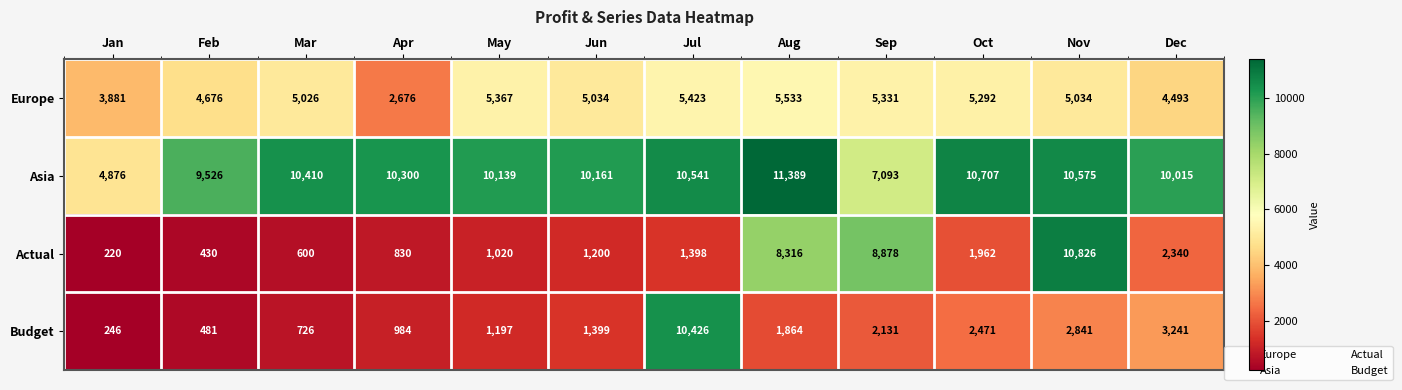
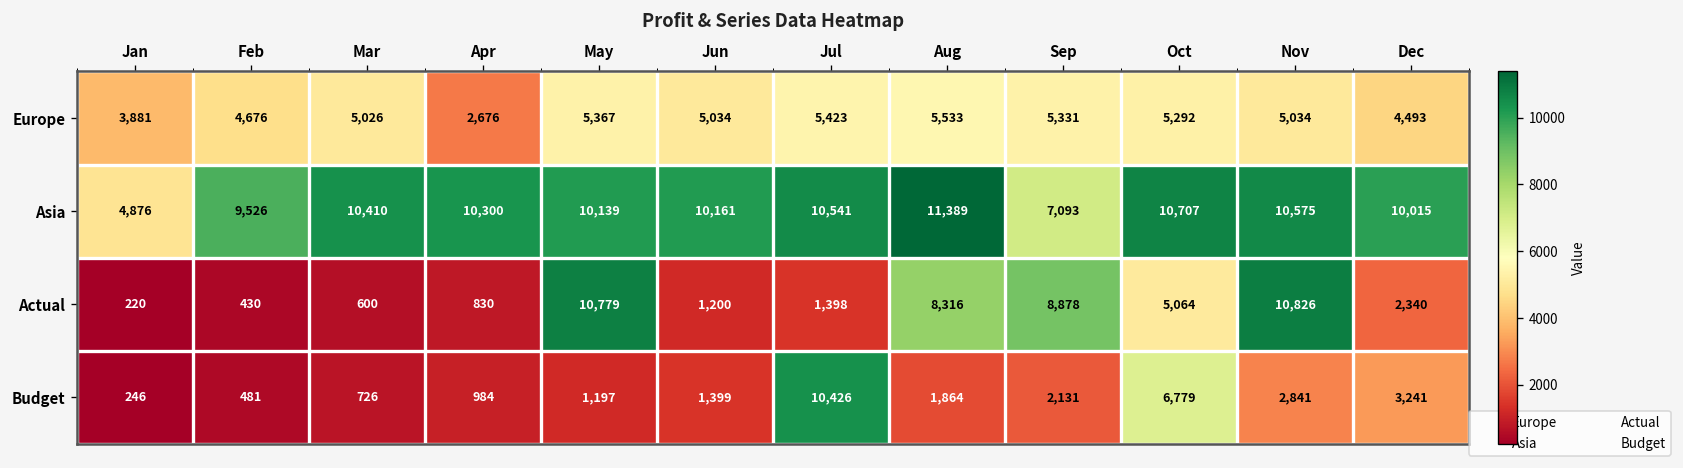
  {
    "Europe": {
      "Jan": "3,881",
      "Feb": "4,676",
      "Mar": "5,026",
      "Apr": "2,676",
      "May": "5,367",
      "Jun": "5,034",
      "Jul": "5,423",
      "Aug": "5,533",
      "Sep": "5,331",
      "Oct": "5,292",
      "Nov": "5,034",
      "Dec": "4,493"
    },
    "Asia": {
      "Jan": "4,876",
      "Feb": "9,526",
      "Mar": "10,410",
      "Apr": "10,300",
      "May": "10,139",
      "Jun": "10,161",
      "Jul": "10,541",
      "Aug": "11,389",
      "Sep": "7,093",
      "Oct": "10,707",
      "Nov": "10,575",
      "Dec": "10,015"
    },
    "Actual": {
      "Jan": "220",
      "Feb": "430",
      "Mar": "600",
      "Apr": "830",
-     "May": "1,020",
+     "May": "10,779",
      "Jun": "1,200",
      "Jul": "1,398",
      "Aug": "8,316",
      "Sep": "8,878",
-     "Oct": "1,962",
+     "Oct": "5,064",
      "Nov": "10,826",
      "Dec": "2,340"
    },
    "Budget": {
      "Jan": "246",
      "Feb": "481",
      "Mar": "726",
      "Apr": "984",
      "May": "1,197",
      "Jun": "1,399",
      "Jul": "10,426",
      "Aug": "1,864",
      "Sep": "2,131",
-     "Oct": "2,471",
+     "Oct": "6,779",
      "Nov": "2,841",
      "Dec": "3,241"
    }
  }
